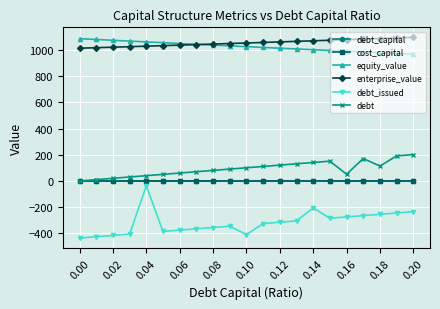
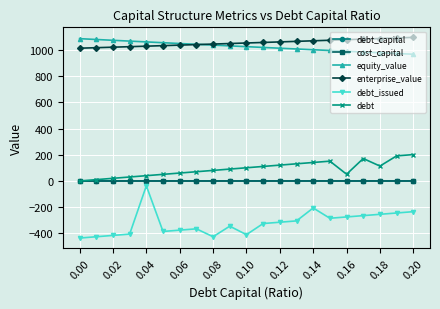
  {
    "debt_issued": {
      "0.00": -440,
      "0.02": -420,
      "0.04": -40,
      "0.06": -380,
-     "0.08": -360,
+     "0.08": -430,
      "0.10": -410,
      "0.12": -320,
      "0.14": -210,
      "0.16": -280,
      "0.18": -260,
      "0.20": -230
    }
  }
